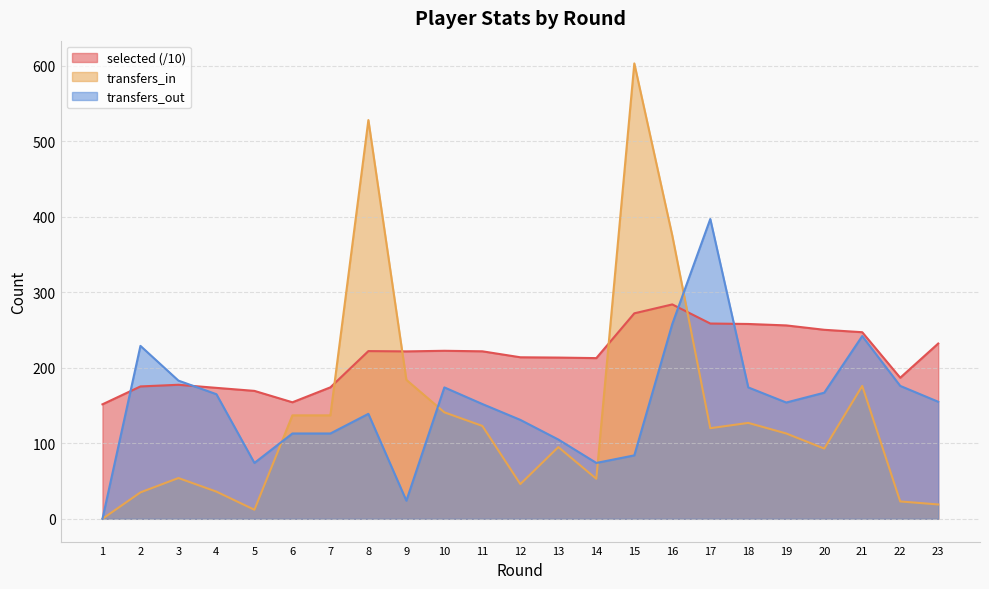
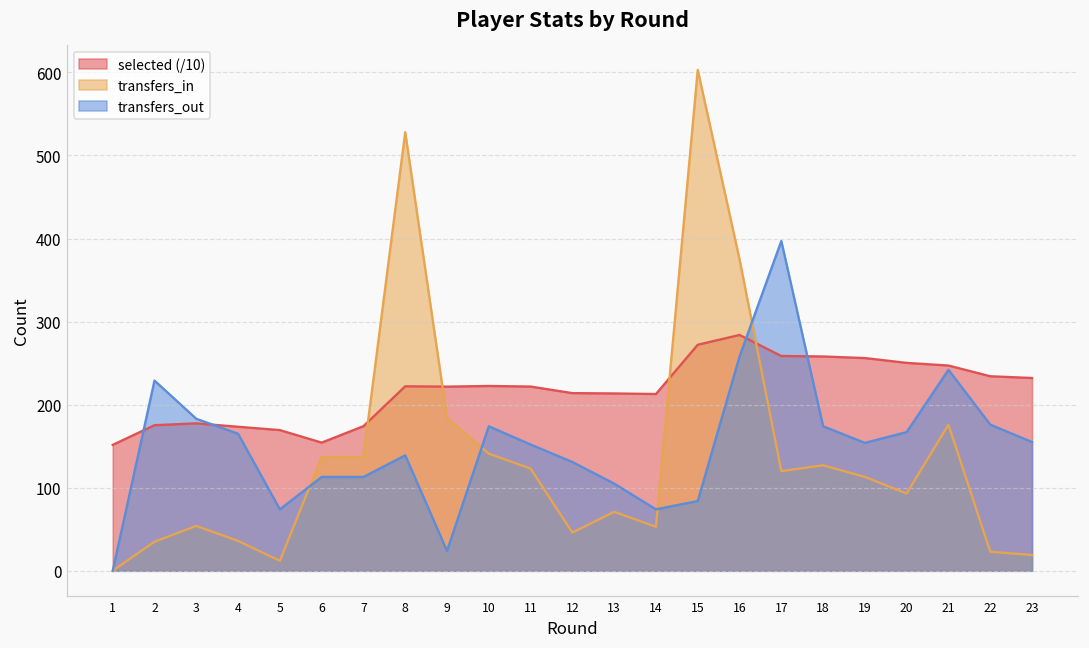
  {
    "selected (/10)": {
      "1": 150,
      "2": 180,
      "3": 180,
      "4": 170,
      "5": 170,
      "6": 150,
      "7": 170,
      "8": 220,
      "9": 220,
      "10": 220,
      "11": 220,
      "12": 210,
      "13": 210,
      "14": 210,
      "15": 270,
      "16": 280,
      "17": 260,
      "18": 260,
      "19": 260,
      "20": 250,
      "21": 250,
-     "22": 190,
+     "22": 230,
      "23": 230
    },
    "transfers_in": {
      "2": 40,
      "3": 50,
      "4": 40,
      "5": 10,
      "6": 140,
      "7": 140,
      "8": 530,
      "9": 180,
      "10": 140,
      "11": 120,
      "12": 50,
-     "13": 100,
+     "13": 70,
      "14": 50,
      "15": 600,
      "16": 380,
      "17": 120,
      "18": 130,
      "19": 110,
      "20": 90,
      "21": 180,
      "22": 20,
      "23": 20
    },
    "transfers_out": {
      "2": 230,
      "3": 180,
      "4": 170,
      "5": 70,
      "6": 110,
      "7": 110,
      "8": 140,
      "9": 20,
      "10": 170,
      "11": 150,
      "12": 130,
      "13": 110,
      "14": 70,
      "15": 80,
      "16": 260,
      "17": 400,
      "18": 170,
      "19": 150,
      "20": 170,
      "21": 240,
      "22": 180,
      "23": 160
    }
  }
